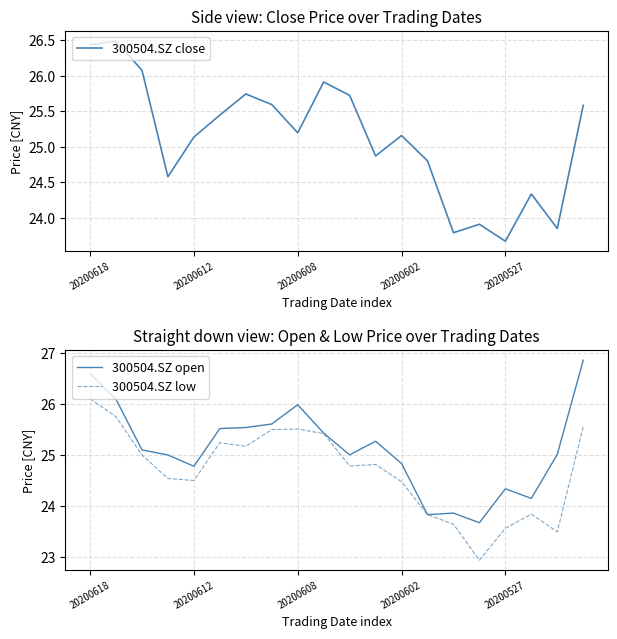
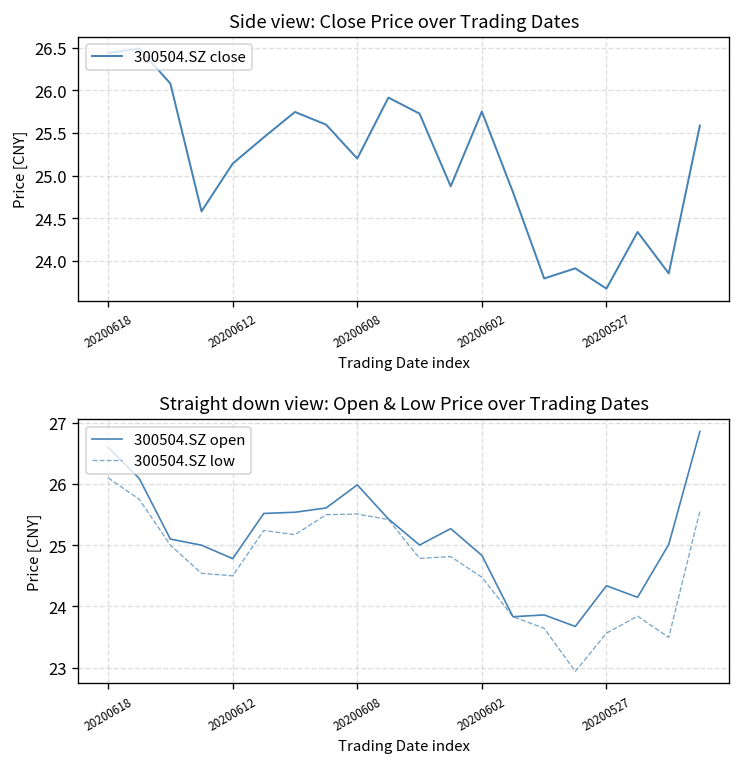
  {
    "Side view: Close Price over Trading Dates": {
      "20200612": 25.1,
      "20200608": 25.2,
-     "20200602": 25.2,
+     "20200602": 25.8,
      "20200527": 23.7
    }
  }
